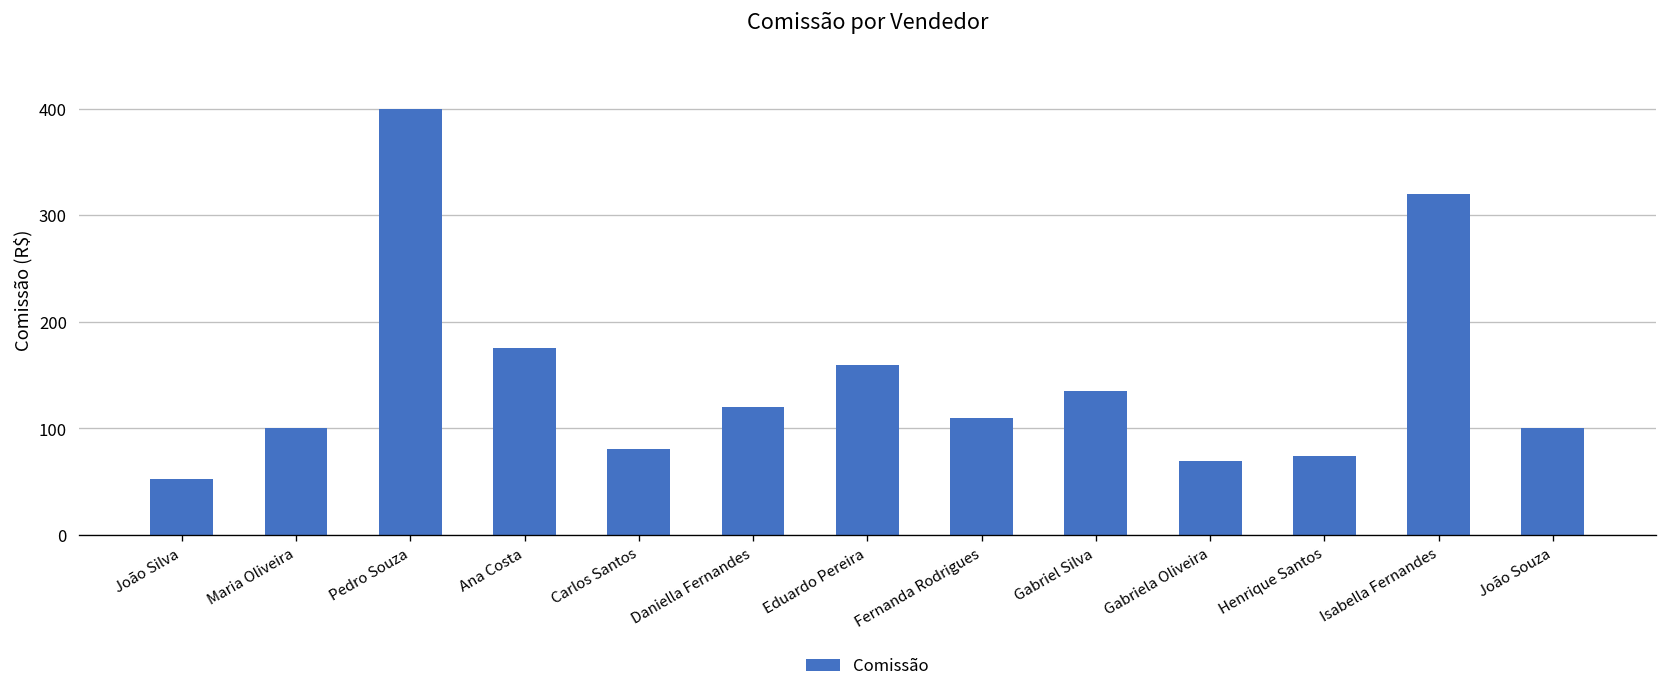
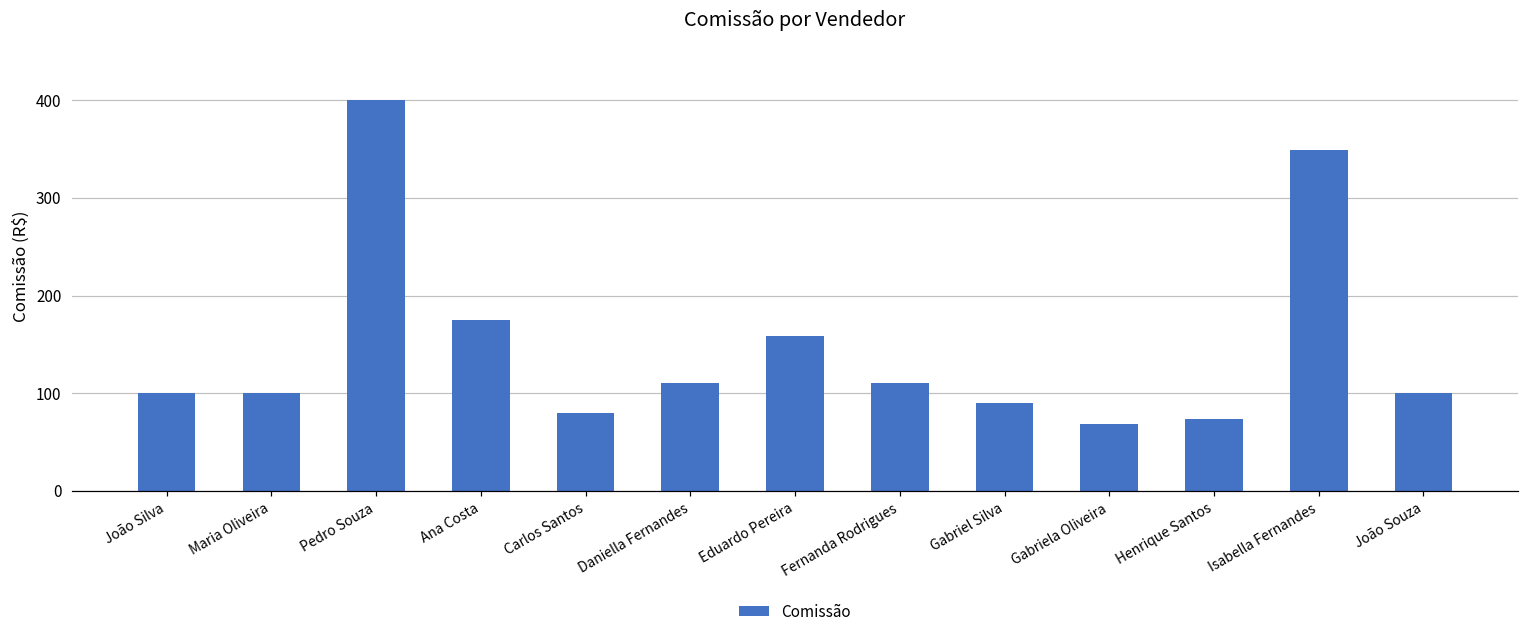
  {
-   "João Silva": 50,
+   "João Silva": 100,
    "Maria Oliveira": 100,
    "Pedro Souza": 400,
    "Ana Costa": 180,
    "Carlos Santos": 80,
-   "Daniella Fernandes": 120,
+   "Daniella Fernandes": 110,
    "Eduardo Pereira": 160,
    "Fernanda Rodrigues": 110,
-   "Gabriel Silva": 130,
+   "Gabriel Silva": 90,
    "Gabriela Oliveira": 70,
    "Henrique Santos": 70,
-   "Isabella Fernandes": 320,
+   "Isabella Fernandes": 350,
    "João Souza": 100
  }
